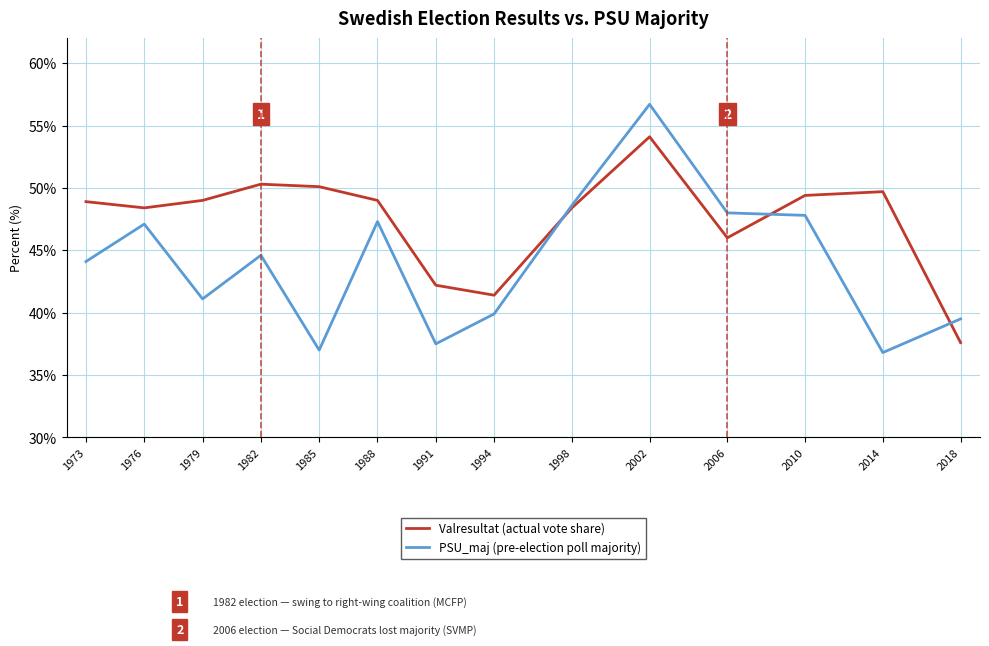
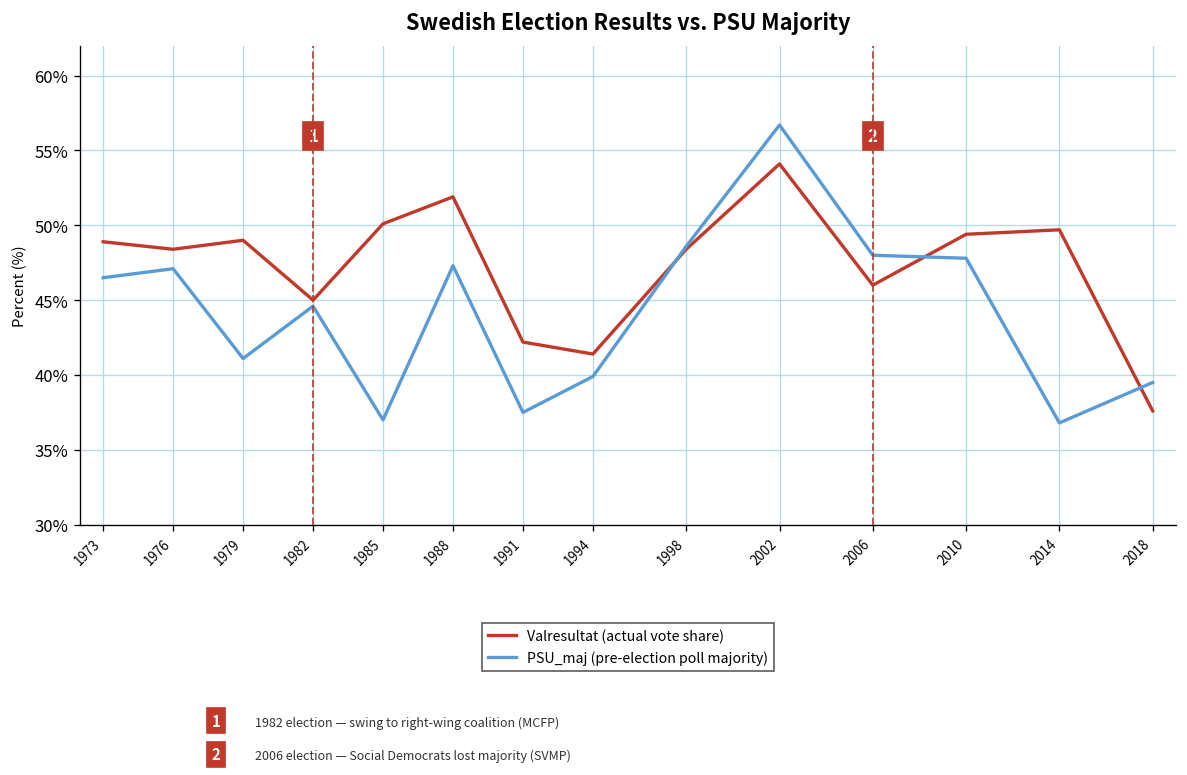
  {
    "Valresultat (actual vote share)": {
      "1973": "48.9%",
      "1976": "48.4%",
      "1979": "49.0%",
-     "1982": "50.3%",
+     "1982": "45.0%",
      "1985": "50.1%",
-     "1988": "49.0%",
+     "1988": "51.9%",
      "1991": "42.2%",
      "1994": "41.4%",
      "2002": "54.1%",
      "2006": "46.0%",
      "2010": "49.4%",
      "2014": "49.7%",
      "2018": "37.6%"
    },
    "PSU_maj (pre-election poll majority)": {
-     "1973": "44.1%",
+     "1973": "46.5%",
      "1976": "47.1%",
      "1979": "41.1%",
      "1982": "44.6%",
      "1985": "37.0%",
      "1988": "47.3%",
      "1991": "37.5%",
      "1994": "39.9%",
      "2002": "56.7%",
      "2006": "48.0%",
      "2010": "47.8%",
      "2014": "36.8%",
      "2018": "39.5%"
    }
  }
